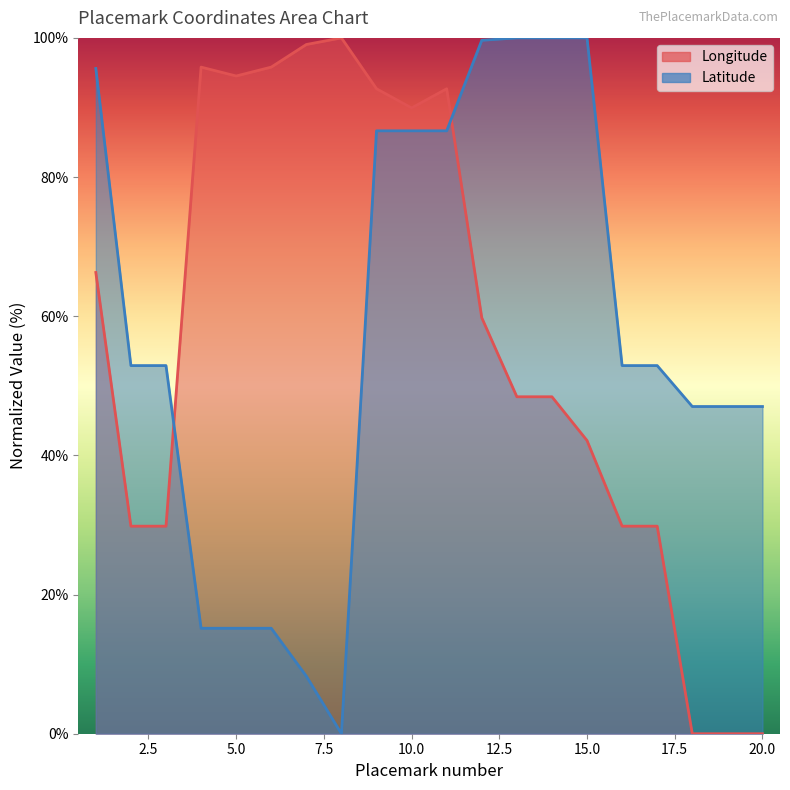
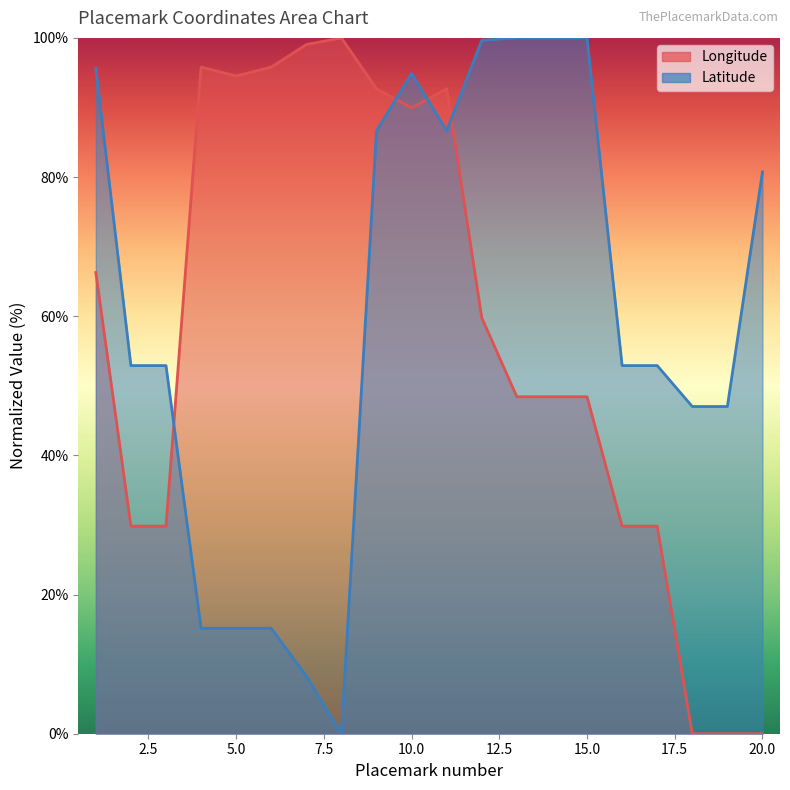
  {
    "Longitude": {
      "5.0": "95%",
      "10.0": "90%",
-     "15.0": "42%",
+     "15.0": "48%",
      "20.0": "0%"
    },
    "Latitude": {
      "5.0": "15%",
-     "10.0": "87%",
+     "10.0": "95%",
      "15.0": "100%",
-     "20.0": "47%"
+     "20.0": "81%"
    }
  }
